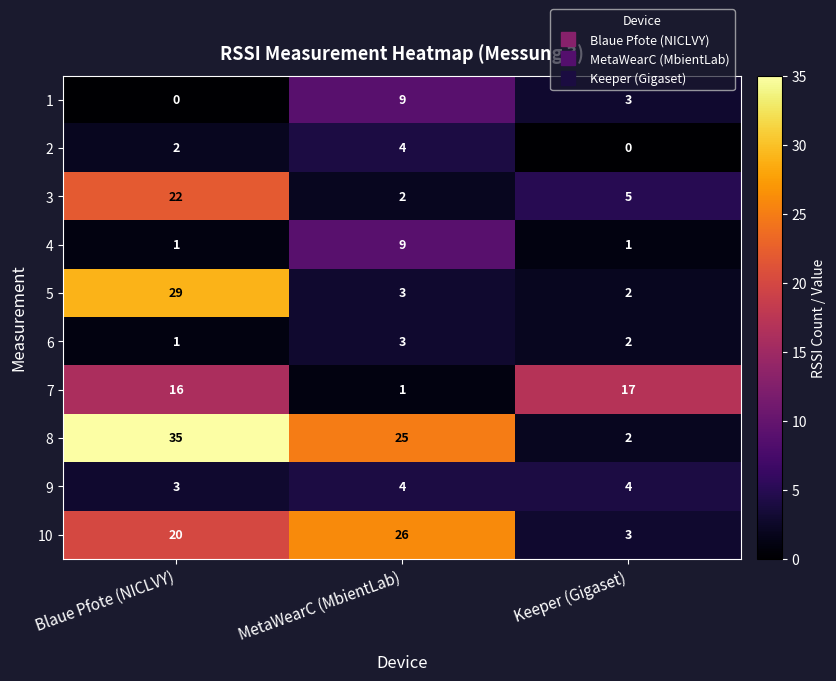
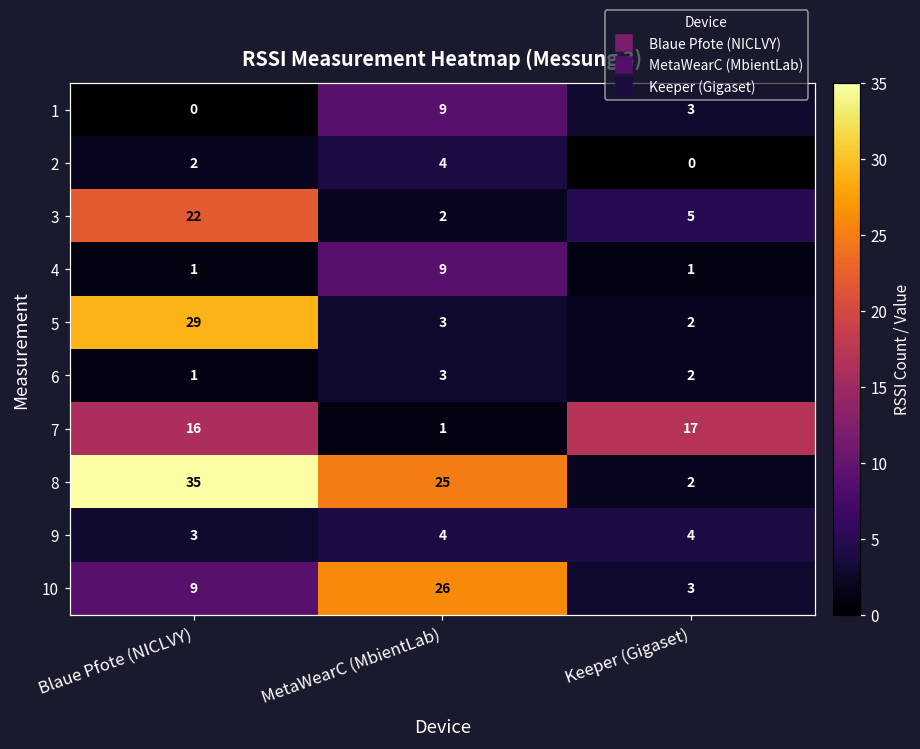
  {
    "1": {
      "Blaue Pfote (NICLVY)": 0,
      "MetaWearC (MbientLab)": 9,
      "Keeper (Gigaset)": 3
    },
    "2": {
      "Blaue Pfote (NICLVY)": 2,
      "MetaWearC (MbientLab)": 4,
      "Keeper (Gigaset)": 0
    },
    "3": {
      "Blaue Pfote (NICLVY)": 22,
      "MetaWearC (MbientLab)": 2,
      "Keeper (Gigaset)": 5
    },
    "4": {
      "Blaue Pfote (NICLVY)": 1,
      "MetaWearC (MbientLab)": 9,
      "Keeper (Gigaset)": 1
    },
    "5": {
      "Blaue Pfote (NICLVY)": 29,
      "MetaWearC (MbientLab)": 3,
      "Keeper (Gigaset)": 2
    },
    "6": {
      "Blaue Pfote (NICLVY)": 1,
      "MetaWearC (MbientLab)": 3,
      "Keeper (Gigaset)": 2
    },
    "7": {
      "Blaue Pfote (NICLVY)": 16,
      "MetaWearC (MbientLab)": 1,
      "Keeper (Gigaset)": 17
    },
    "8": {
      "Blaue Pfote (NICLVY)": 35,
      "MetaWearC (MbientLab)": 25,
      "Keeper (Gigaset)": 2
    },
    "9": {
      "Blaue Pfote (NICLVY)": 3,
      "MetaWearC (MbientLab)": 4,
      "Keeper (Gigaset)": 4
    },
    "10": {
-     "Blaue Pfote (NICLVY)": 20,
+     "Blaue Pfote (NICLVY)": 9,
      "MetaWearC (MbientLab)": 26,
      "Keeper (Gigaset)": 3
    }
  }
